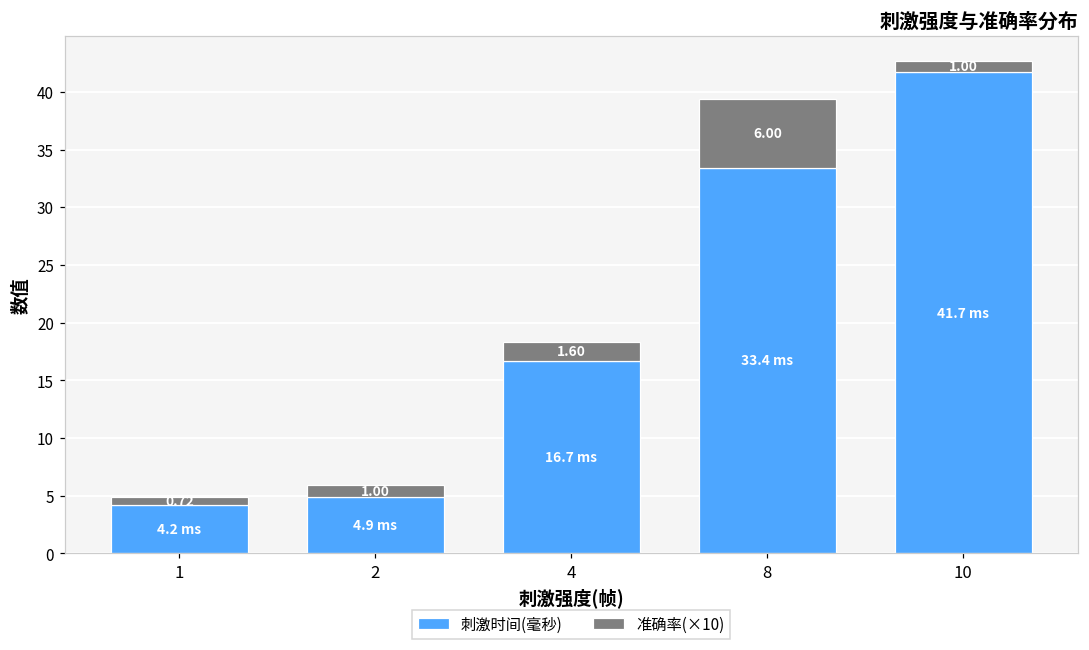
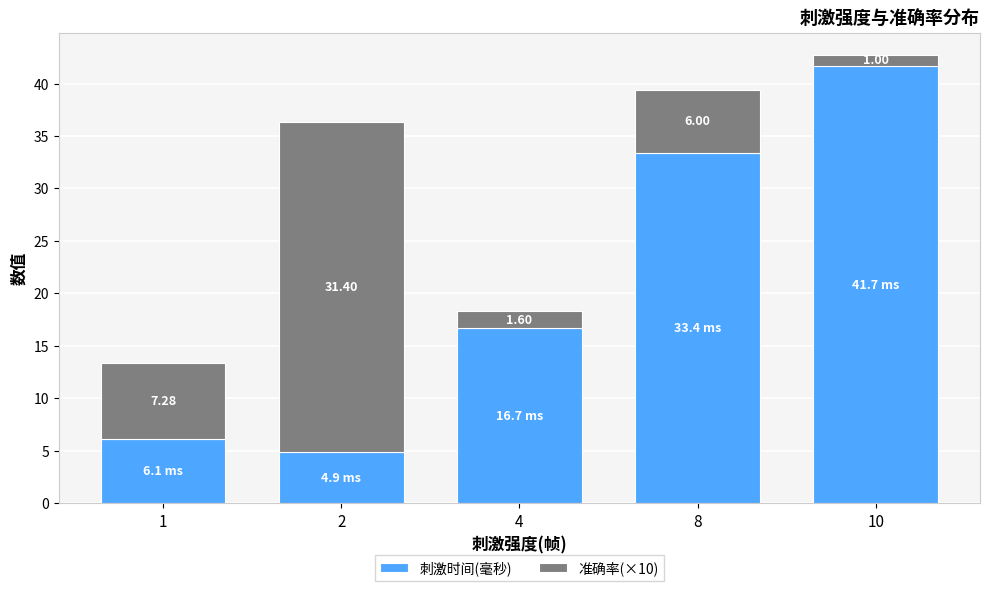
  {
    "刺激时间(毫秒)": {
-     "1": 4.2,
+     "1": 6.1,
      "2": 4.9,
      "4": 16.7,
      "8": 33.4,
      "10": 41.7
    },
    "准确率(×10)": {
-     "1": 0.72,
-     "2": 1.00,
+     "1": 7.28,
+     "2": 31.40,
      "4": 1.60,
      "8": 6.00,
      "10": 1.00
    }
  }
